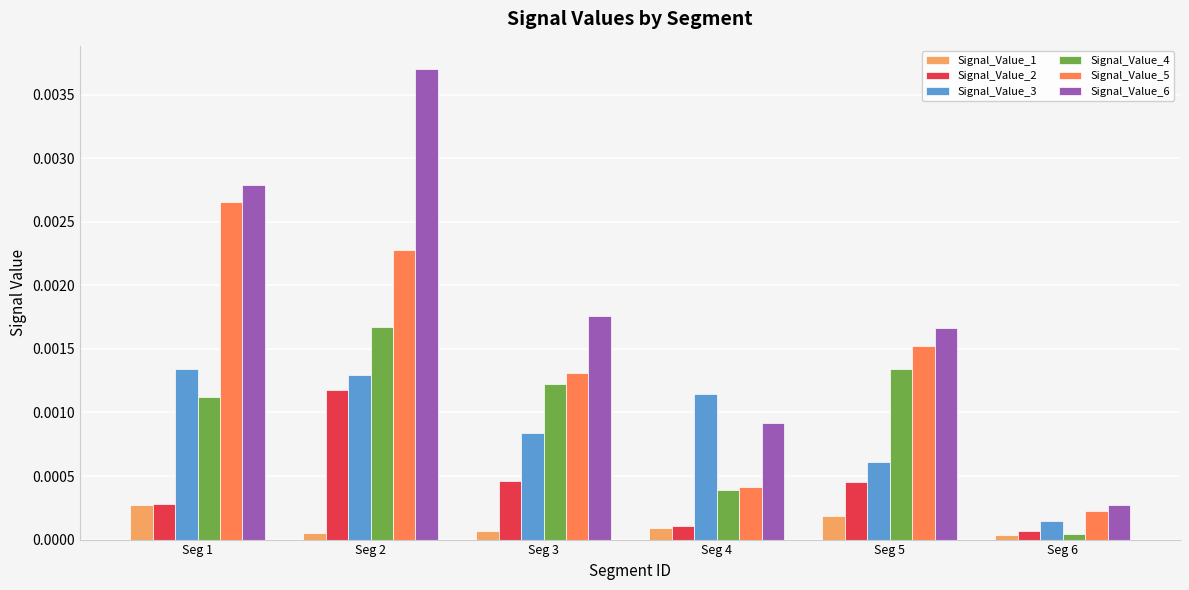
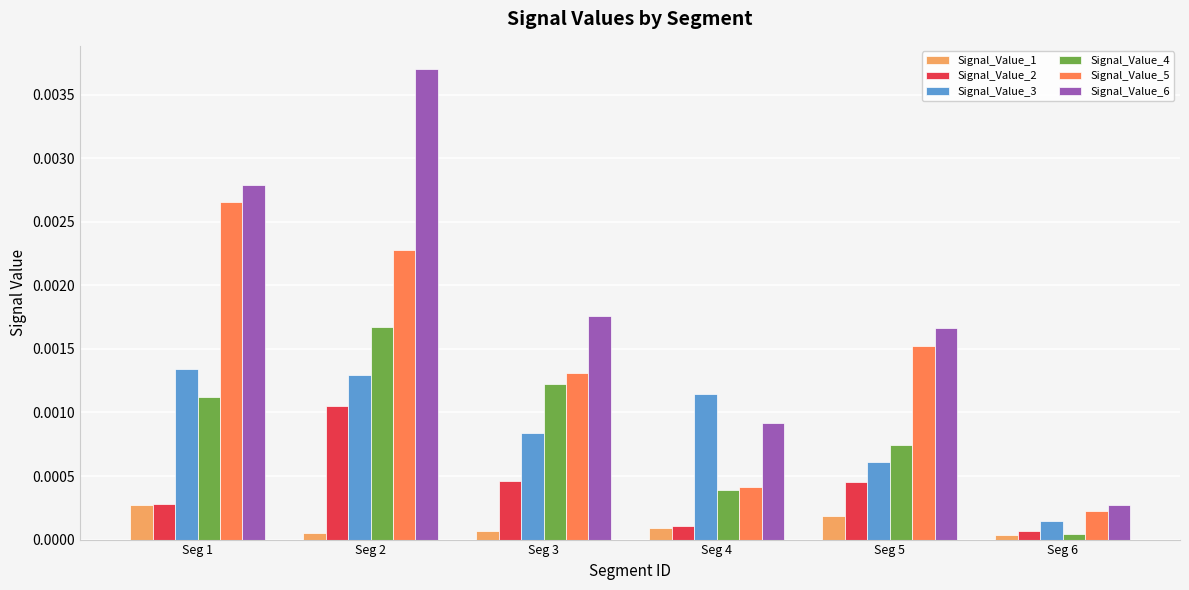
  {
    "Signal_Value_2": {
      "Seg 1": 0.00028,
-     "Seg 2": 0.00118,
+     "Seg 2": 0.00105,
      "Seg 3": 0.00046,
      "Seg 4": 0.00010,
      "Seg 5": 0.00045,
      "Seg 6": 0.00006
    },
    "Signal_Value_3": {
      "Seg 1": 0.00135,
      "Seg 2": 0.00129,
      "Seg 3": 0.00083,
      "Seg 4": 0.00114,
      "Seg 5": 0.00061,
      "Seg 6": 0.00015
    },
    "Signal_Value_4": {
      "Seg 1": 0.00112,
      "Seg 2": 0.00167,
      "Seg 3": 0.00123,
      "Seg 4": 0.00039,
-     "Seg 5": 0.00135,
+     "Seg 5": 0.00075,
      "Seg 6": 0.00004
    },
    "Signal_Value_6": {
      "Seg 1": 0.00279,
      "Seg 2": 0.00370,
      "Seg 3": 0.00176,
      "Seg 4": 0.00092,
      "Seg 5": 0.00166,
      "Seg 6": 0.00027
    }
  }
